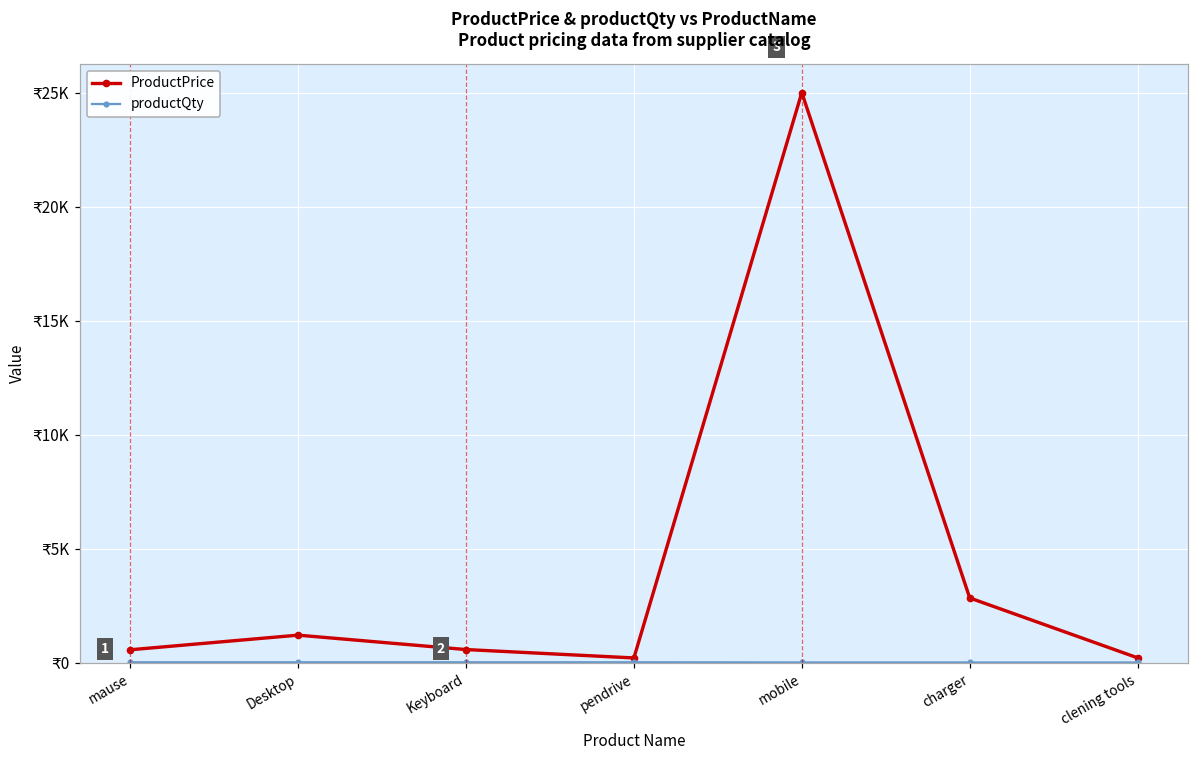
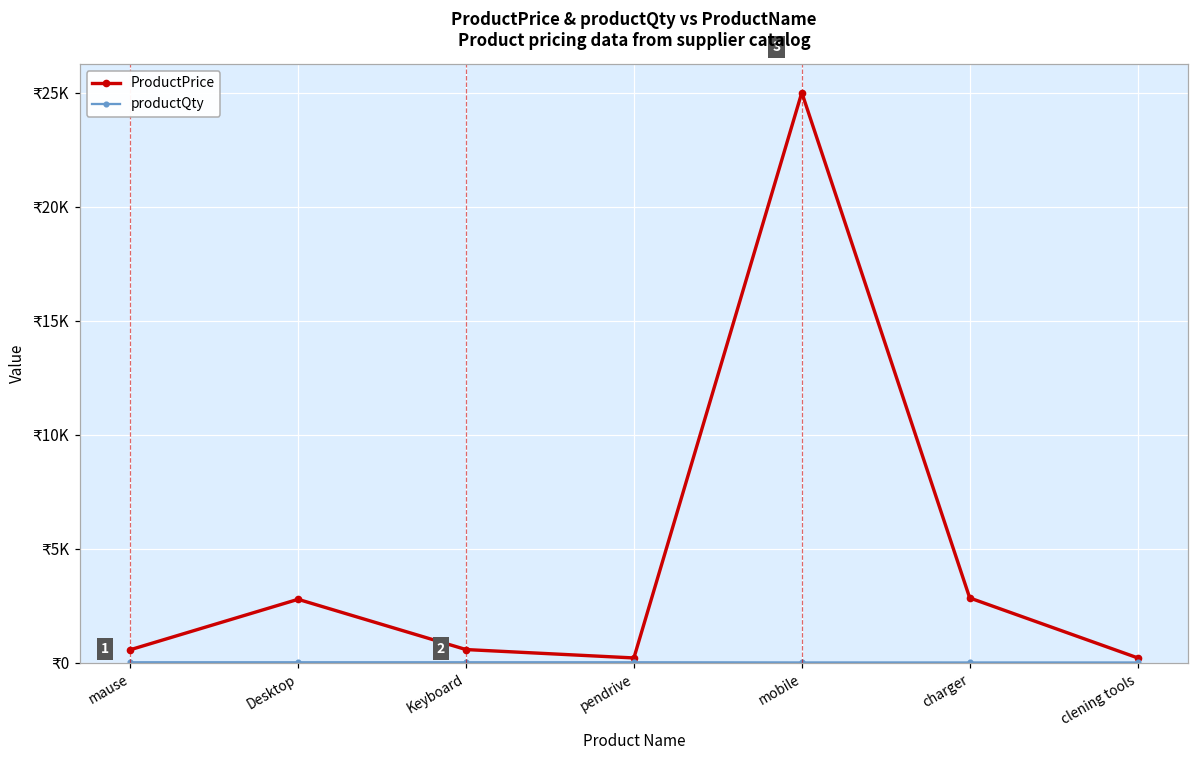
  {
    "ProductPrice": {
-     "Desktop": "₹1200",
+     "Desktop": "₹2800",
      "pendrive": "₹200",
      "mobile": "₹25000",
      "charger": "₹2800",
      "clening tools": "₹200"
    },
    "productQty": {
      "mause": "₹0",
      "Desktop": "₹0",
      "Keyboard": "₹0",
      "pendrive": "₹0",
      "mobile": "₹0",
      "charger": "₹0",
      "clening tools": "₹0"
    }
  }
